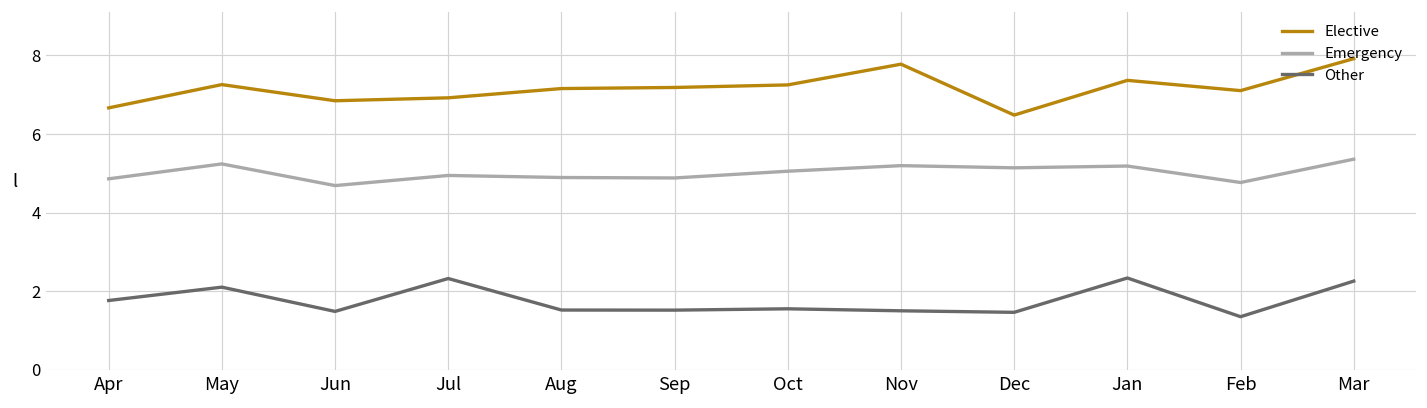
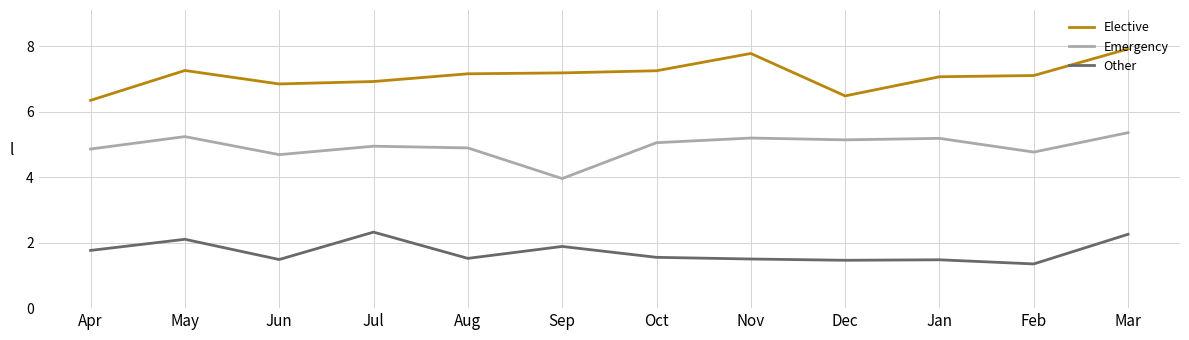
  {
    "Elective": {
-     "Apr": 6.7,
+     "Apr": 6.3,
      "May": 7.3,
      "Jun": 6.8,
      "Jul": 6.9,
      "Aug": 7.2,
      "Sep": 7.2,
      "Oct": 7.2,
      "Nov": 7.8,
      "Dec": 6.5,
-     "Jan": 7.4,
+     "Jan": 7.1,
      "Feb": 7.1,
      "Mar": 7.9
    },
    "Emergency": {
      "Apr": 4.9,
      "May": 5.2,
      "Jun": 4.7,
      "Jul": 4.9,
      "Aug": 4.9,
-     "Sep": 4.9,
+     "Sep": 4.0,
      "Oct": 5.1,
      "Nov": 5.2,
      "Dec": 5.1,
      "Jan": 5.2,
      "Feb": 4.8,
      "Mar": 5.4
    },
    "Other": {
      "Apr": 1.8,
      "May": 2.1,
      "Jun": 1.5,
      "Jul": 2.3,
      "Aug": 1.5,
-     "Sep": 1.5,
+     "Sep": 1.9,
      "Oct": 1.6,
      "Nov": 1.5,
      "Dec": 1.5,
-     "Jan": 2.3,
+     "Jan": 1.5,
      "Feb": 1.4,
      "Mar": 2.3
    }
  }
